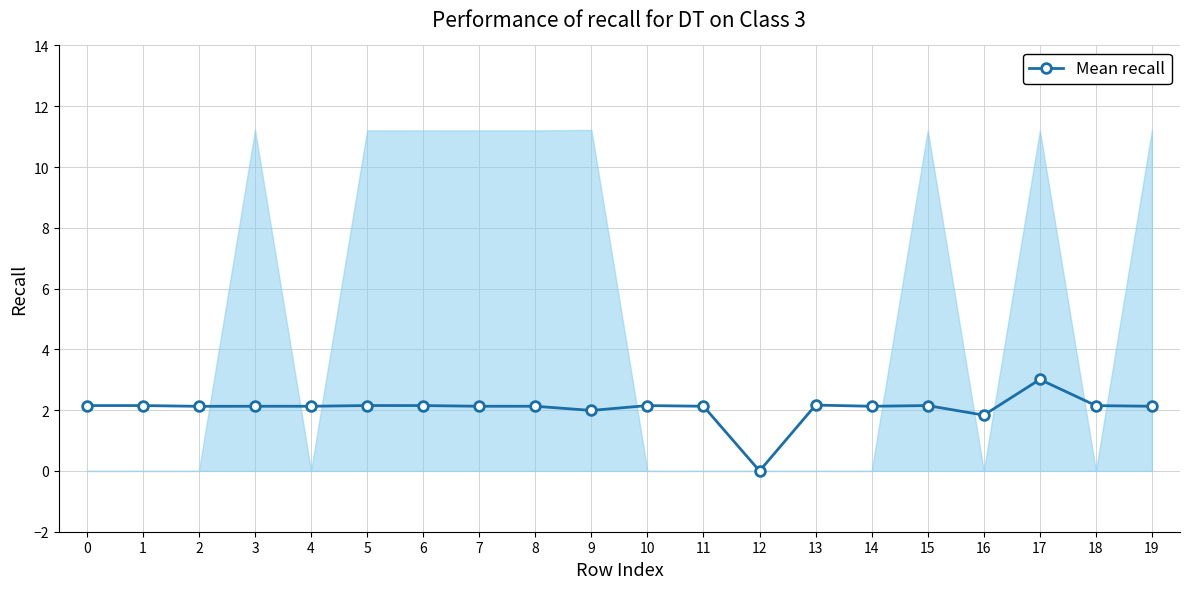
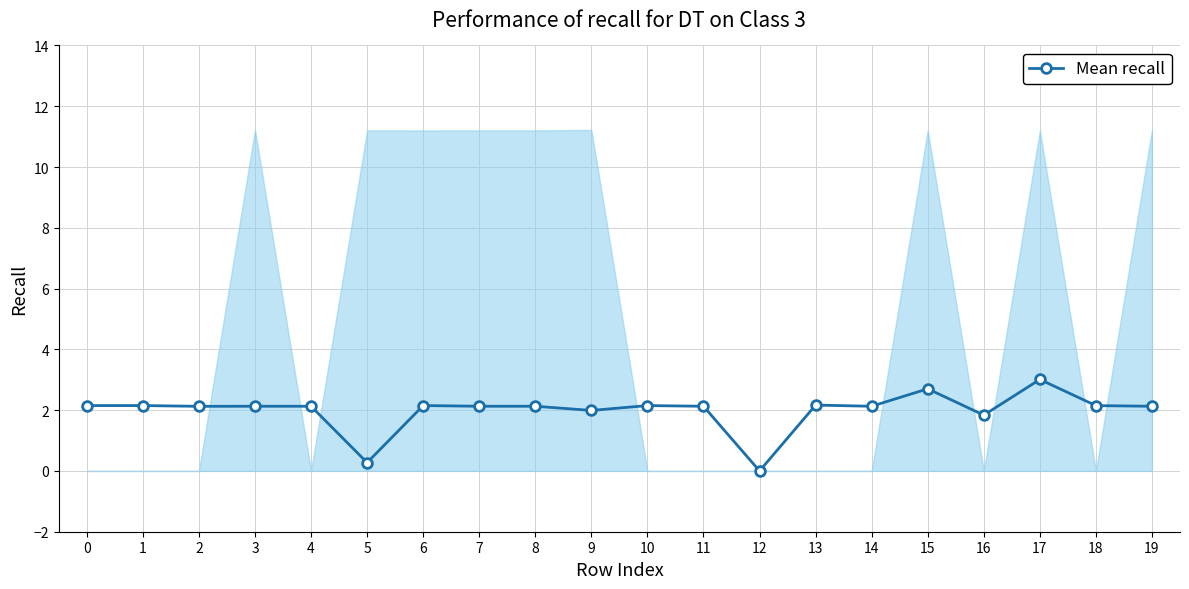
  {
    "Mean recall": {
      "0": 2.2,
      "1": 2.2,
      "2": 2.1,
      "3": 2.1,
      "4": 2.1,
-     "5": 2.2,
+     "5": 0.3,
      "6": 2.2,
      "7": 2.1,
      "8": 2.1,
      "9": 2.0,
      "10": 2.2,
      "11": 2.1,
      "13": 2.2,
      "14": 2.1,
-     "15": 2.2,
+     "15": 2.7,
      "16": 1.8,
      "17": 3.0,
      "18": 2.1,
      "19": 2.1
    }
  }
